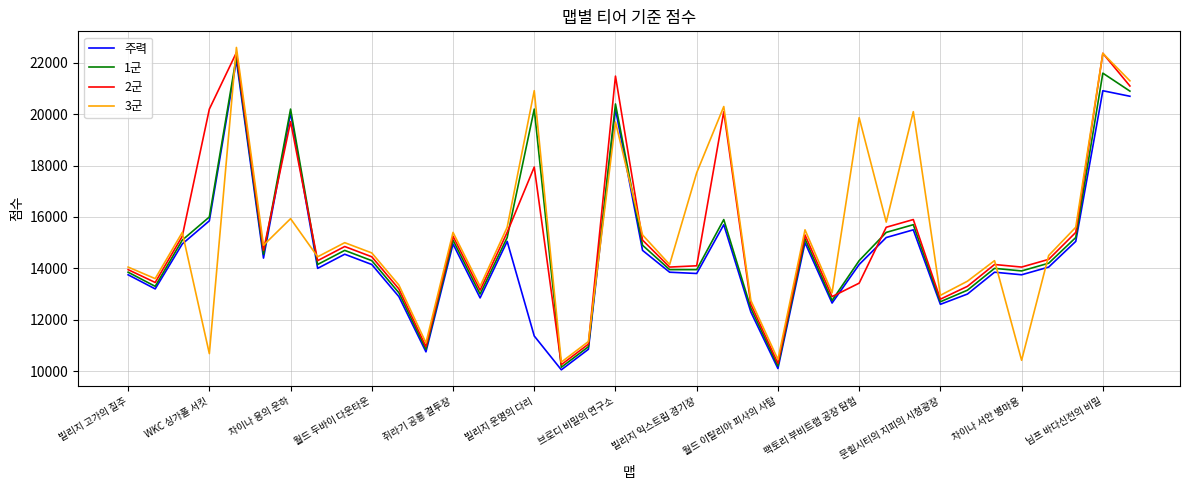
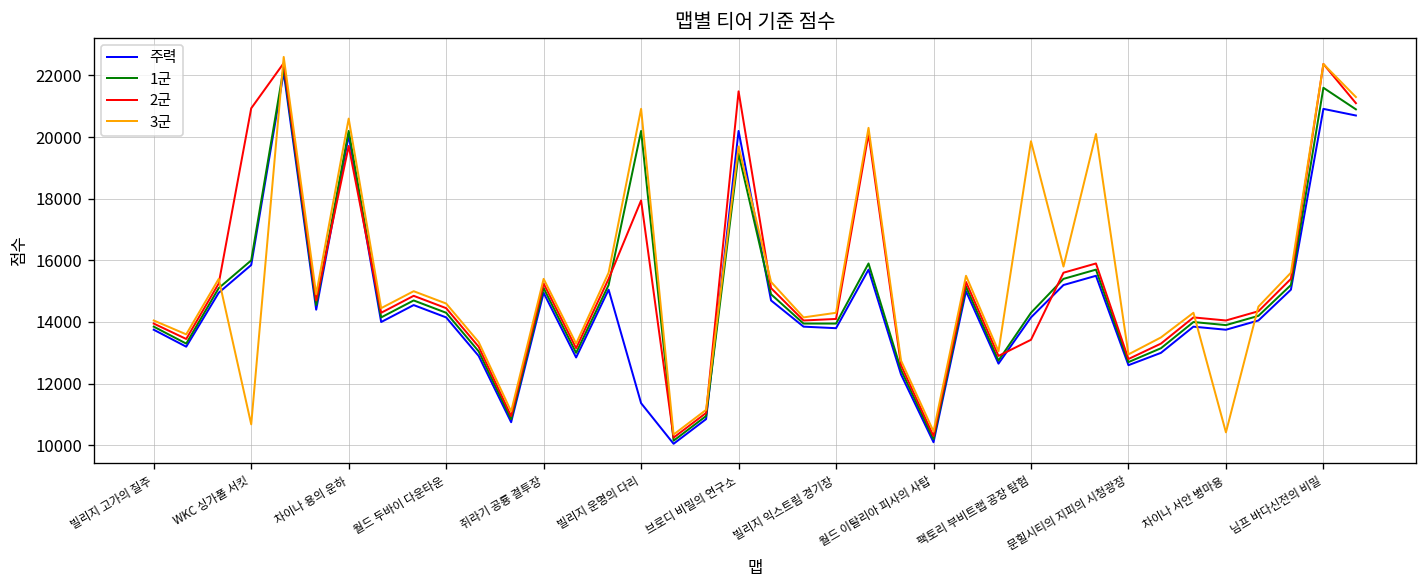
  {
    "주력": {
      "빌리지 고가의 질주": 13700,
      "WKC 싱가폴 서킷": 15800,
      "차이나 용의 운하": 20000,
      "월드 두바이 다운타운": 14100,
      "쥐라기 공룡 결투장": 14900,
      "빌리지 운명의 다리": 11400,
      "브로디 비밀의 연구소": 20200,
      "빌리지 익스트림 경기장": 13800,
      "팩토리 부비트랩 공장 탐험": 14100,
      "문힐시티의 지피의 시청광장": 12600,
      "차이나 서안 병마용": 13700,
      "님프 바다신전의 비밀": 20900
    },
    "1군": {
      "빌리지 고가의 질주": 13800,
      "WKC 싱가폴 서킷": 16000,
      "차이나 용의 운하": 20200,
      "월드 두바이 다운타운": 14300,
      "쥐라기 공룡 결투장": 15100,
      "빌리지 운명의 다리": 20200,
-     "브로디 비밀의 연구소": 20400,
+     "브로디 비밀의 연구소": 19500,
      "빌리지 익스트림 경기장": 13900,
      "팩토리 부비트랩 공장 탐험": 14300,
      "차이나 서안 병마용": 13900,
      "님프 바다신전의 비밀": 21600
    },
    "2군": {
-     "WKC 싱가폴 서킷": 20200,
+     "WKC 싱가폴 서킷": 20900,
      "차이나 용의 운하": 19700,
      "월드 두바이 다운타운": 14400,
      "쥐라기 공룡 결투장": 15200,
      "빌리지 운명의 다리": 17900,
      "브로디 비밀의 연구소": 21500,
      "빌리지 익스트림 경기장": 14100,
      "월드 이탈리아 피사의 사탑": 10300,
      "팩토리 부비트랩 공장 탐험": 13400,
      "차이나 서안 병마용": 14000
    },
    "3군": {
      "WKC 싱가폴 서킷": 10700,
-     "차이나 용의 운하": 15900,
+     "차이나 용의 운하": 20600,
      "월드 두바이 다운타운": 14600,
      "쥐라기 공룡 결투장": 15400,
      "빌리지 운명의 다리": 20900,
      "브로디 비밀의 연구소": 19700,
-     "빌리지 익스트림 경기장": 17700,
+     "빌리지 익스트림 경기장": 14300,
      "월드 이탈리아 피사의 사탑": 10400,
      "팩토리 부비트랩 공장 탐험": 19900,
      "문힐시티의 지피의 시청광장": 12900,
      "차이나 서안 병마용": 10400
    }
  }
